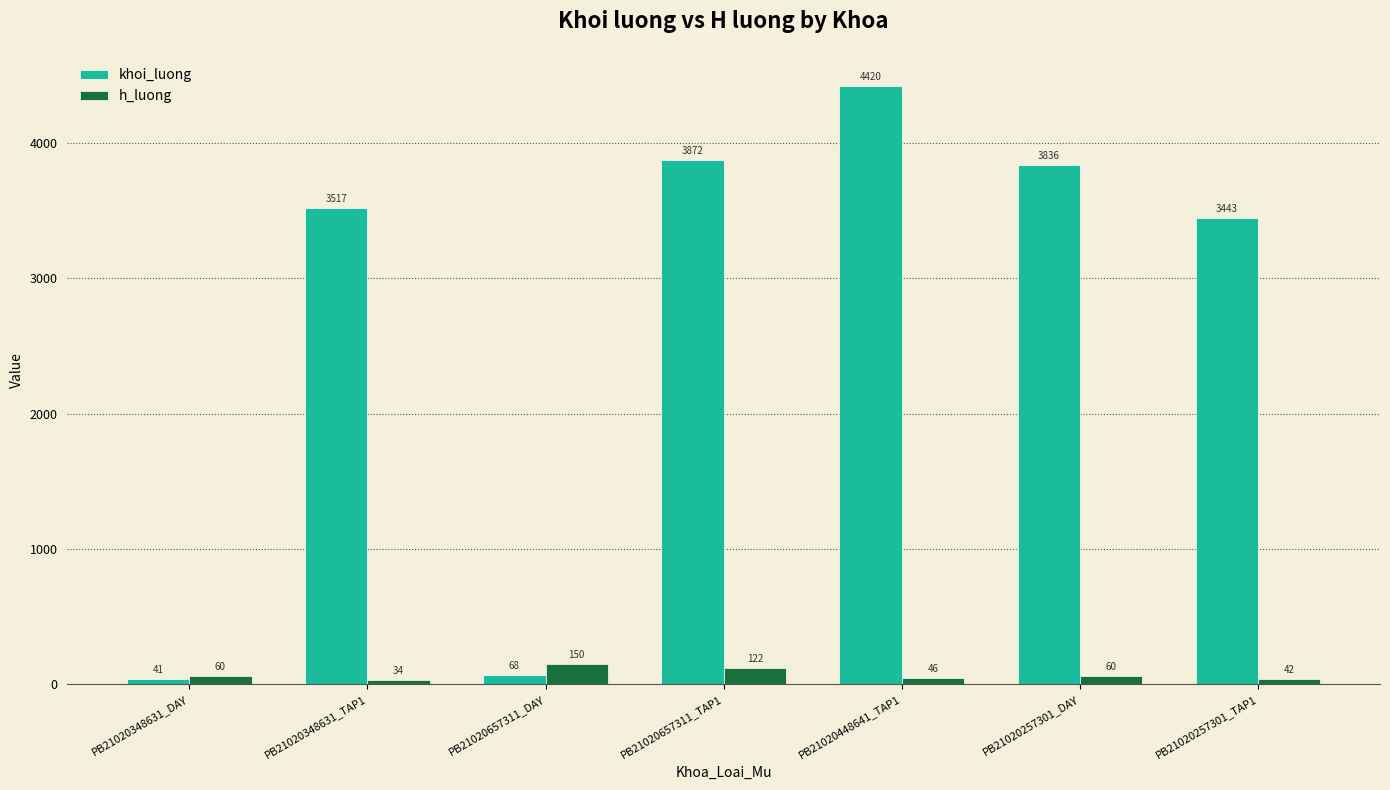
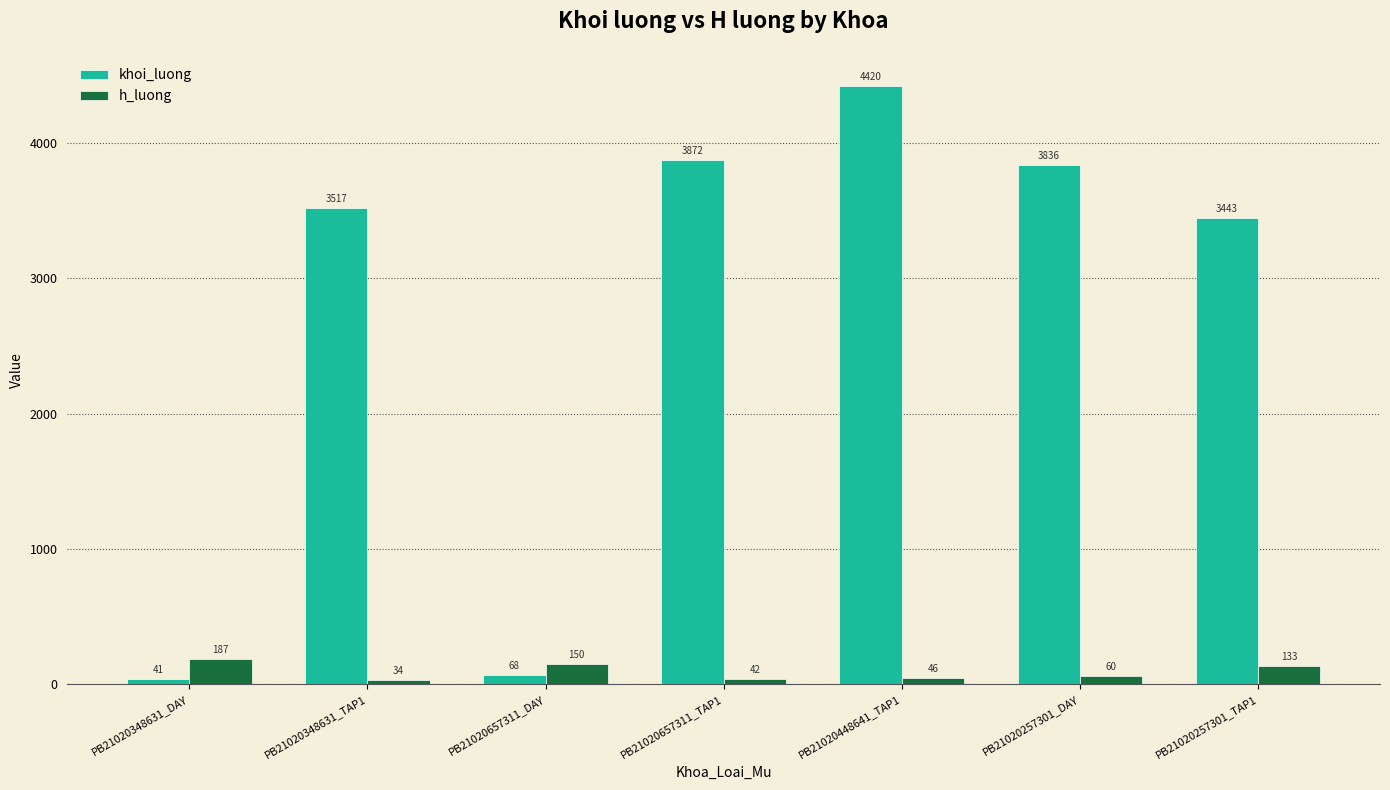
  {
    "khoi_luong": {
      "PB21020348631_DAY": 41,
      "PB21020348631_TAP1": 3517,
      "PB21020657311_DAY": 68,
      "PB21020657311_TAP1": 3872,
      "PB21020448641_TAP1": 4420,
      "PB21020257301_DAY": 3836,
      "PB21020257301_TAP1": 3443
    },
    "h_luong": {
-     "PB21020348631_DAY": 60,
+     "PB21020348631_DAY": 187,
      "PB21020348631_TAP1": 34,
      "PB21020657311_DAY": 150,
-     "PB21020657311_TAP1": 122,
+     "PB21020657311_TAP1": 42,
      "PB21020448641_TAP1": 46,
      "PB21020257301_DAY": 60,
-     "PB21020257301_TAP1": 42
+     "PB21020257301_TAP1": 133
    }
  }
